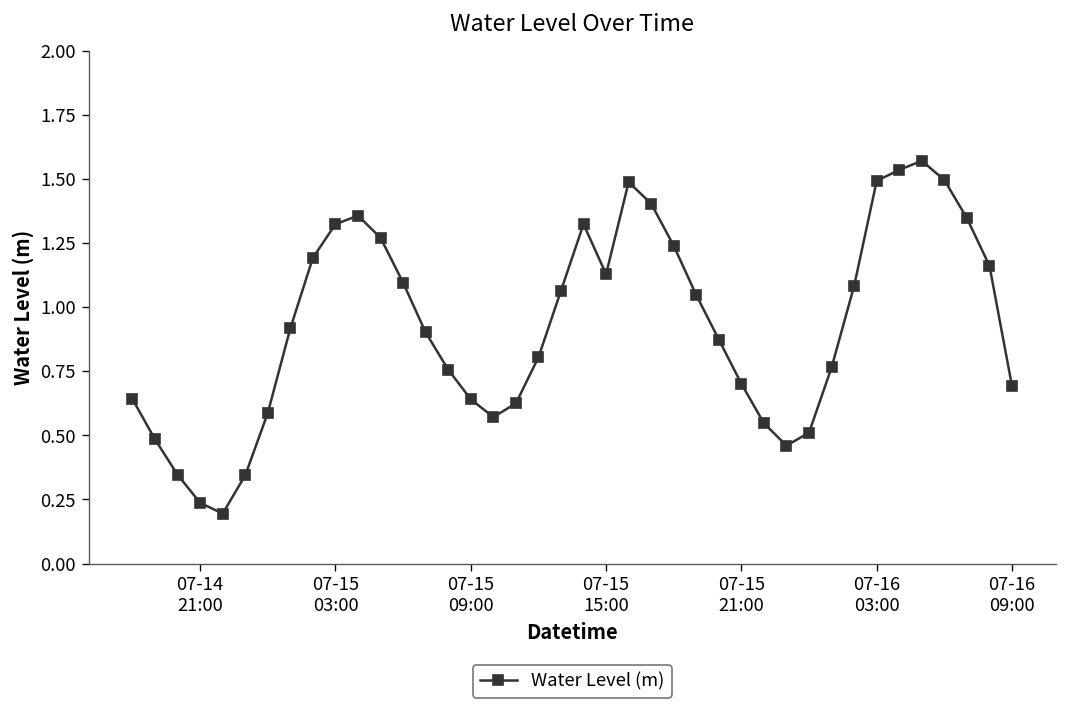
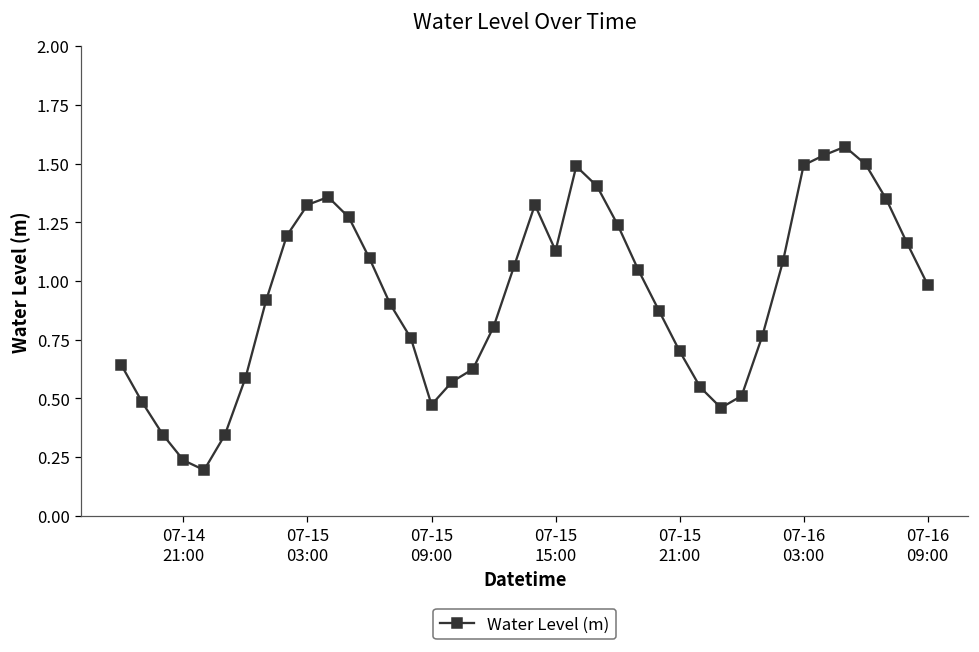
  {
    "07-14 21:00": 0.24,
    "07-15 03:00": 1.32,
-   "07-15 09:00": 0.64,
+   "07-15 09:00": 0.47,
    "07-15 15:00": 1.13,
    "07-15 21:00": 0.70,
    "07-16 03:00": 1.49,
-   "07-16 09:00": 0.69
+   "07-16 09:00": 0.98
  }
